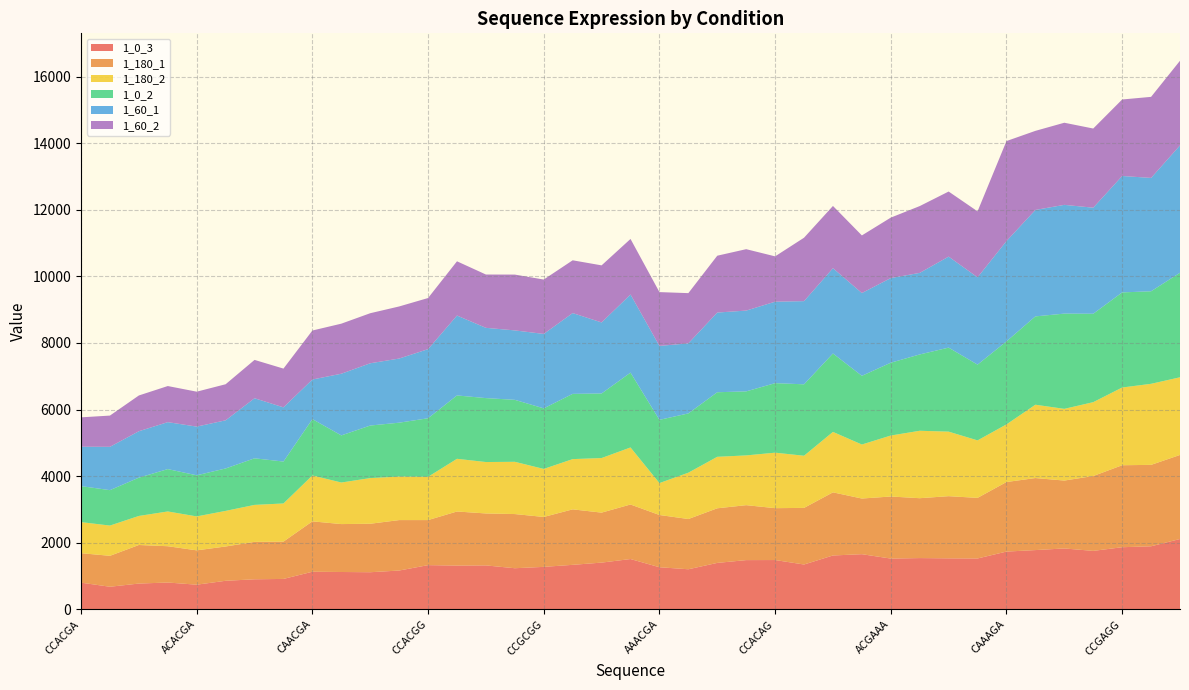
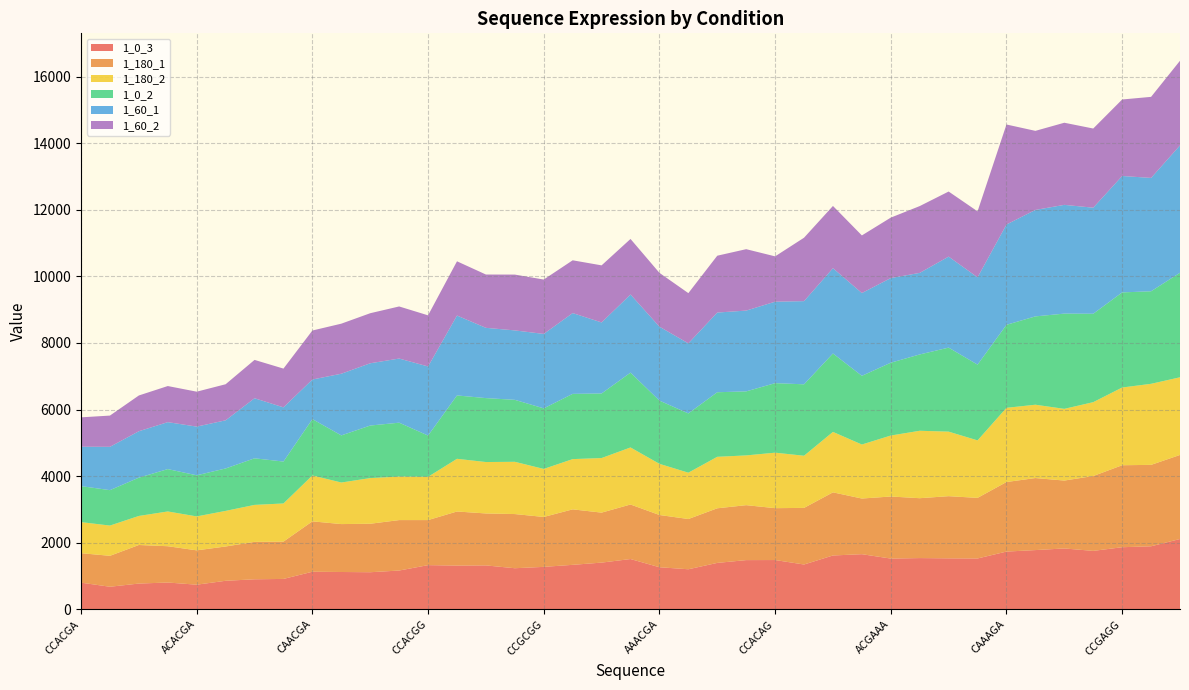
  {
    "1_180_2": {
      "CCACGA": 900,
      "ACACGA": 1000,
      "CAACGA": 1400,
      "CCACGG": 1300,
      "CCGCGG": 1400,
-     "AAACGA": 1000,
+     "AAACGA": 1500,
      "CCACAG": 1700,
      "ACGAAA": 1800,
-     "CAAAGA": 1700,
+     "CAAAGA": 2200,
      "CCGAGG": 2300
    },
    "1_0_2": {
      "CCACGA": 1100,
      "ACACGA": 1200,
      "CAACGA": 1700,
-     "CCACGG": 1800,
+     "CCACGG": 1200,
      "CCGCGG": 1800,
      "AAACGA": 1900,
      "CCACAG": 2100,
      "ACGAAA": 2200,
      "CAAAGA": 2500,
      "CCGAGG": 2900
    },
    "1_60_1": {
      "CCACGA": 1200,
      "ACACGA": 1500,
      "CAACGA": 1200,
      "CCACGG": 2100,
      "CCGCGG": 2200,
      "AAACGA": 2200,
      "CCACAG": 2400,
      "ACGAAA": 2500,
      "CAAAGA": 3000,
      "CCGAGG": 3500
    },
    "1_60_2": {
      "CCACGA": 900,
      "ACACGA": 1000,
      "CAACGA": 1500,
      "CCACGG": 1500,
      "CCGCGG": 1600,
      "AAACGA": 1600,
      "CCACAG": 1400,
      "ACGAAA": 1800,
      "CAAAGA": 3000,
      "CCGAGG": 2300
    }
  }
